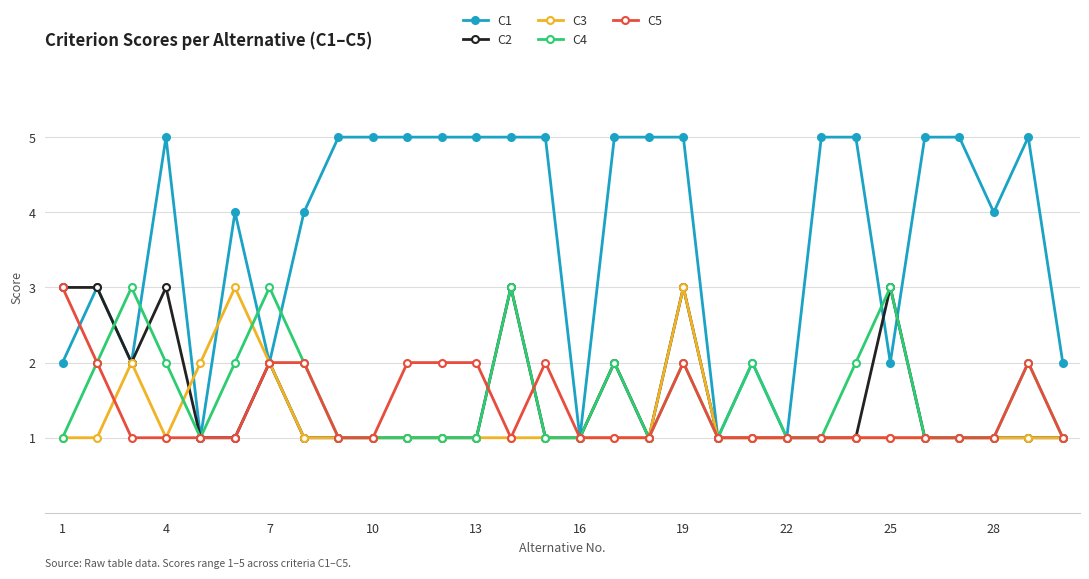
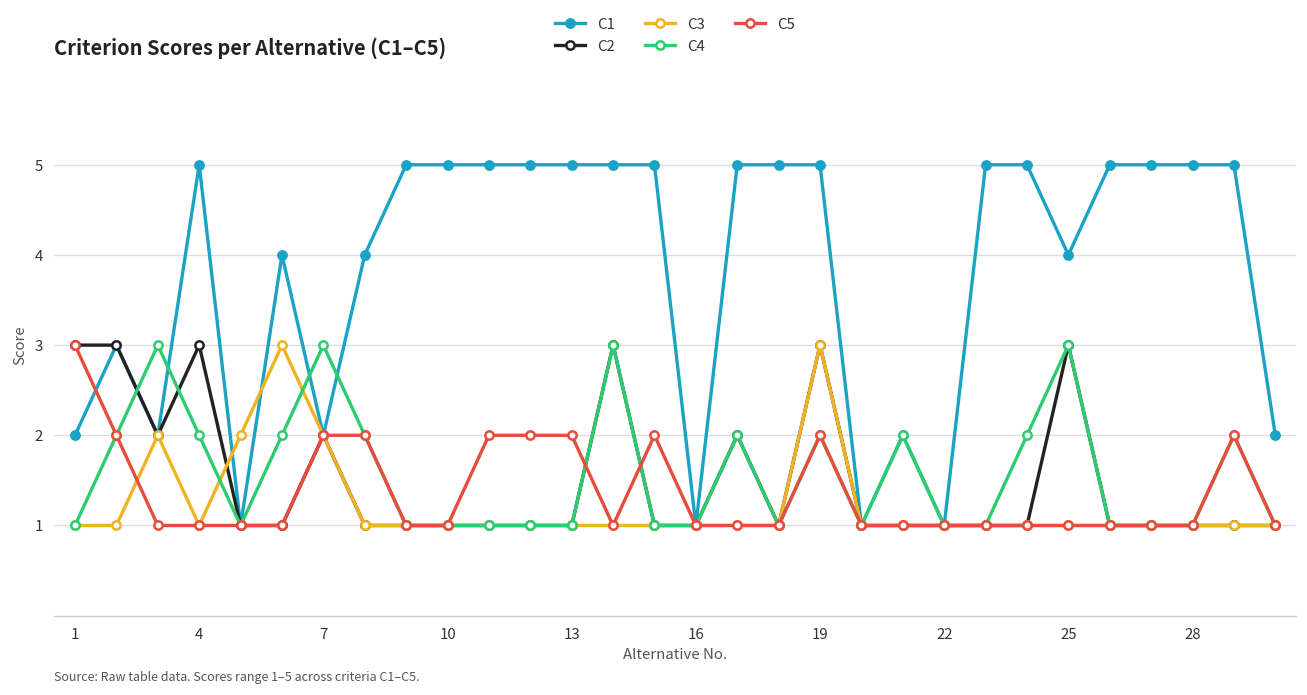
  {
    "C1": {
      "1": 2,
      "4": 5,
      "10": 5,
      "13": 5,
      "19": 5,
-     "25": 2,
-     "28": 4
+     "25": 4,
+     "28": 5
    },
    "C2": {
      "4": 3
    },
    "C4": {
      "4": 2,
      "7": 3
    },
    "C5": {
      "13": 2
    }
  }
